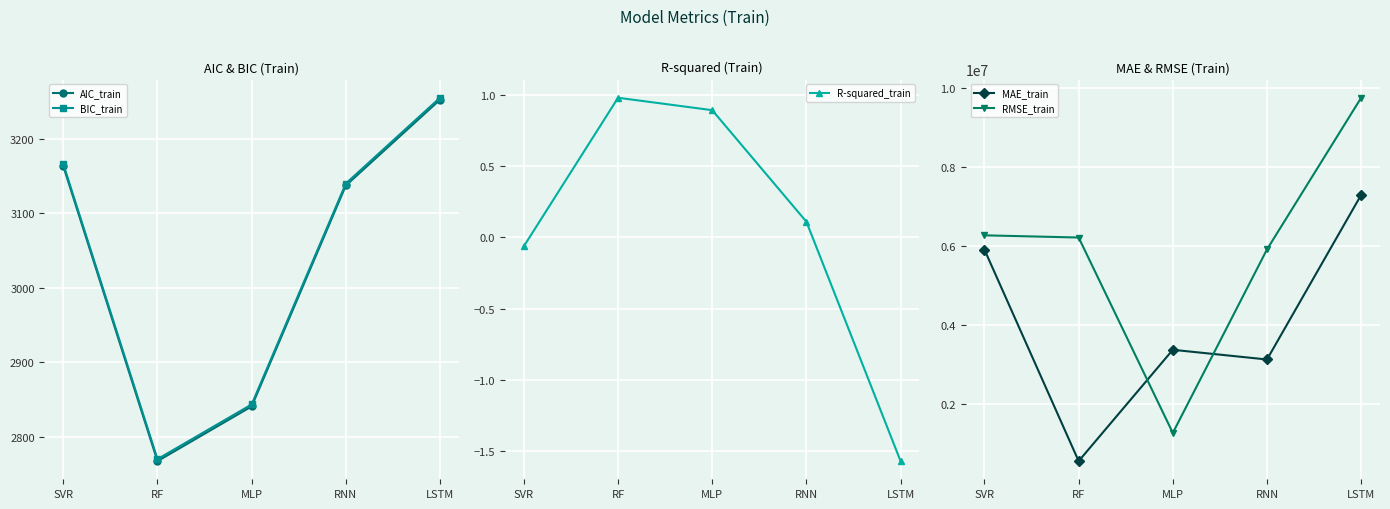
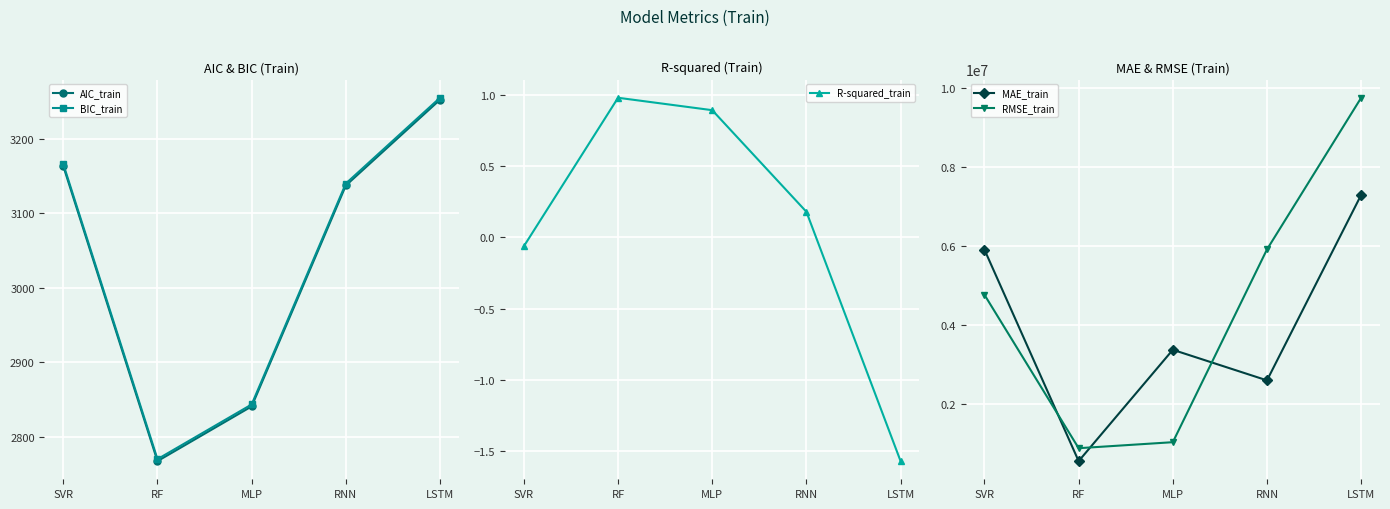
  {
    "R-squared (Train)": {
      "SVR": -0.06,
      "RF": 0.98,
      "MLP": 0.89,
-     "RNN": 0.11,
+     "RNN": 0.18,
      "LSTM": -1.57
    },
    "MAE & RMSE (Train)": {
      "MAE_train": {
        "SVR": 5900000,
        "RF": 600000,
        "MLP": 3400000,
-       "RNN": 3100000,
+       "RNN": 2600000,
        "LSTM": 7300000
      },
      "RMSE_train": {
-       "SVR": 6300000,
-       "RF": 6200000,
-       "MLP": 1300000,
+       "SVR": 4800000,
+       "RF": 900000,
+       "MLP": 1000000,
        "RNN": 5900000,
        "LSTM": 9700000
      }
    }
  }
